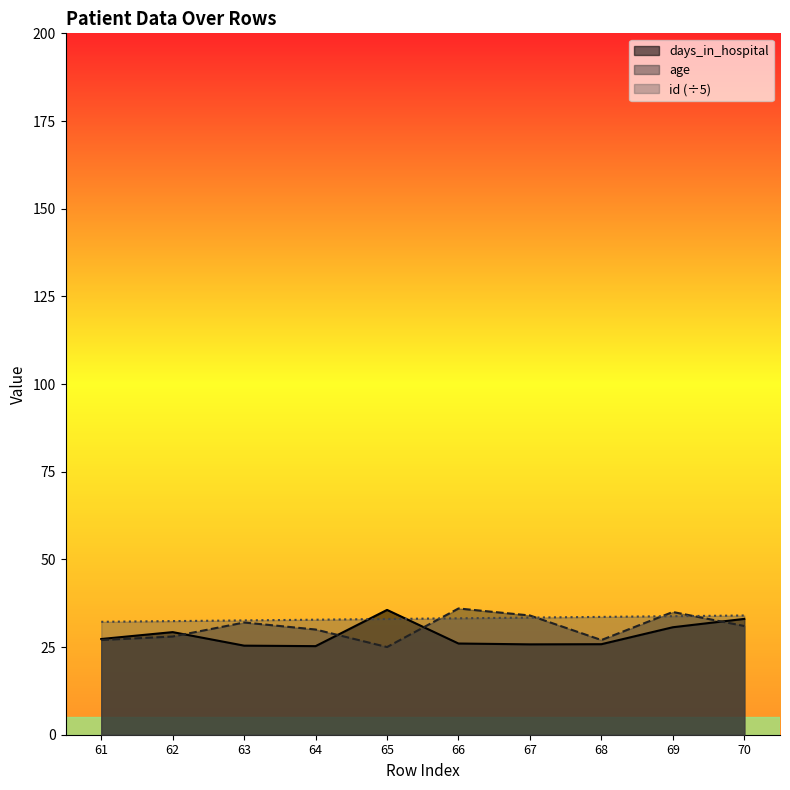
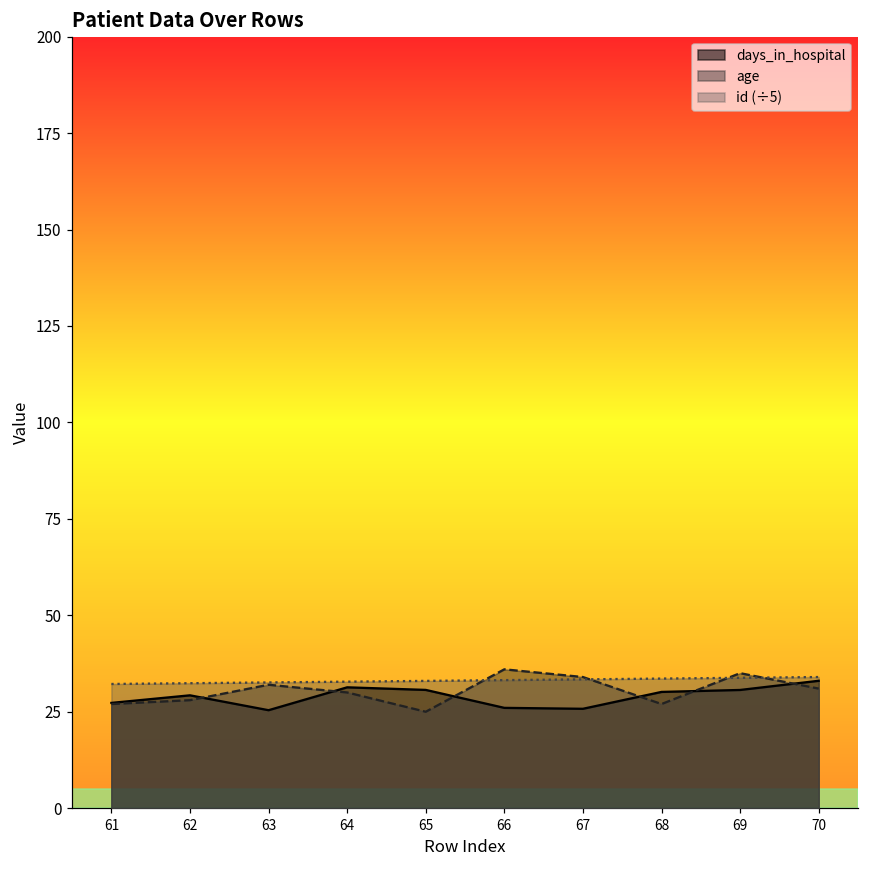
  {
    "days_in_hospital": {
      "62": 29,
      "63": 25,
-     "64": 25,
-     "65": 36,
+     "64": 31,
+     "65": 31,
      "66": 26,
      "67": 26,
-     "68": 26,
+     "68": 30,
      "69": 31,
      "70": 33
    }
  }
